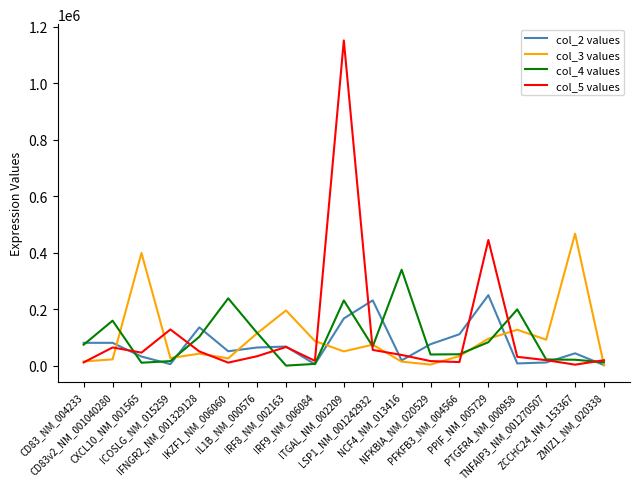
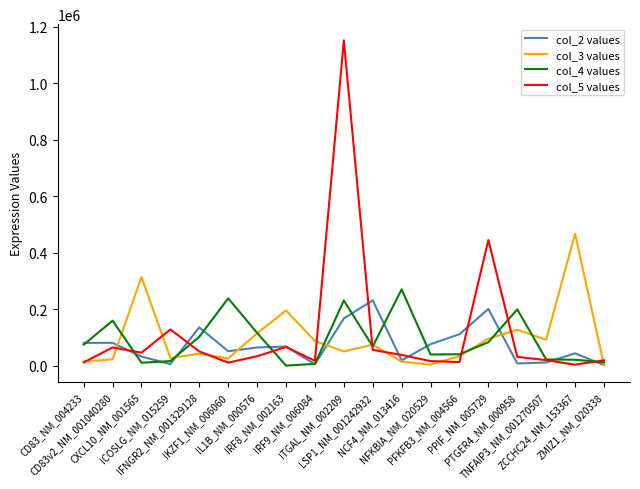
  {
    "col_2 values": {
      "CD83v2_NM_001040280": 80000,
      "CXCL10_NM_001565": 30000,
      "ICOSLG_NM_015259": 10000,
      "IFNGR2_NM_001329128": 140000,
      "IKZF1_NM_006060": 50000,
      "IL1B_NM_000576": 70000,
      "ITGAL_NM_002209": 170000,
      "LSP1_NM_001242932": 230000,
      "NFKBIA_NM_020529": 80000,
      "PFKFB3_NM_004566": 110000,
-     "PPIF_NM_005729": 250000,
+     "PPIF_NM_005729": 200000,
      "PTGER4_NM_000958": 10000,
      "ZCCHC24_NM_153367": 40000
    },
    "col_3 values": {
      "CD83v2_NM_001040280": 20000,
-     "CXCL10_NM_001565": 400000,
+     "CXCL10_NM_001565": 310000,
      "ICOSLG_NM_015259": 30000,
      "IKZF1_NM_006060": 30000,
      "IRF8_NM_002163": 200000,
      "IRF9_NM_006084": 90000,
      "ITGAL_NM_002209": 50000,
      "NFKBIA_NM_020529": 0,
      "PPIF_NM_005729": 100000,
      "PTGER4_NM_000958": 130000,
      "TNFAIP3_NM_001270507": 90000,
      "ZCCHC24_NM_153367": 470000
    },
    "col_4 values": {
      "CD83v2_NM_001040280": 160000,
      "CXCL10_NM_001565": 10000,
      "ICOSLG_NM_015259": 20000,
      "IFNGR2_NM_001329128": 100000,
      "IKZF1_NM_006060": 240000,
      "IRF8_NM_002163": 0,
      "ITGAL_NM_002209": 230000,
-     "NCF4_NM_013416": 340000,
+     "NCF4_NM_013416": 270000,
      "NFKBIA_NM_020529": 40000,
      "PPIF_NM_005729": 80000,
      "PTGER4_NM_000958": 200000,
      "ZCCHC24_NM_153367": 20000
    },
    "col_5 values": {
      "CD83v2_NM_001040280": 70000,
      "CXCL10_NM_001565": 50000,
      "ICOSLG_NM_015259": 130000,
      "IKZF1_NM_006060": 10000,
      "IL1B_NM_000576": 30000,
      "IRF9_NM_006084": 20000,
      "ITGAL_NM_002209": 1150000,
      "LSP1_NM_001242932": 60000,
      "NCF4_NM_013416": 40000,
      "NFKBIA_NM_020529": 20000,
      "PFKFB3_NM_004566": 10000,
      "PPIF_NM_005729": 450000,
      "PTGER4_NM_000958": 30000,
      "ZCCHC24_NM_153367": 0
    }
  }
